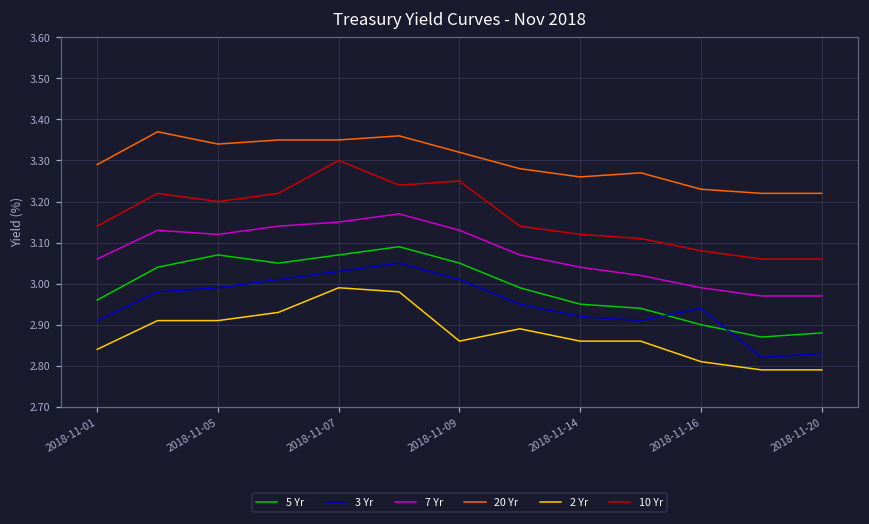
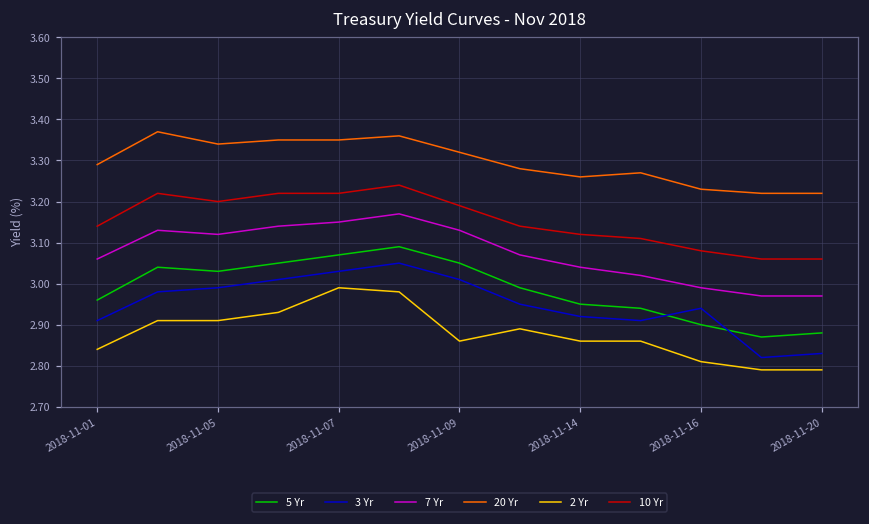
  {
    "5 Yr": {
      "2018-11-01": 2.96,
-     "2018-11-05": 3.07,
+     "2018-11-05": 3.03,
      "2018-11-07": 3.07,
      "2018-11-09": 3.05,
      "2018-11-14": 2.95,
      "2018-11-16": 2.90,
      "2018-11-20": 2.88
    },
    "3 Yr": {
      "2018-11-01": 2.91,
      "2018-11-05": 2.99,
      "2018-11-07": 3.03,
      "2018-11-09": 3.01,
      "2018-11-14": 2.92,
      "2018-11-16": 2.94,
      "2018-11-20": 2.83
    },
    "7 Yr": {
      "2018-11-01": 3.06,
      "2018-11-05": 3.12,
      "2018-11-07": 3.15,
      "2018-11-09": 3.13,
      "2018-11-14": 3.04,
      "2018-11-16": 2.99,
      "2018-11-20": 2.97
    },
    "20 Yr": {
      "2018-11-01": 3.29,
      "2018-11-05": 3.34,
      "2018-11-07": 3.35,
      "2018-11-09": 3.32,
      "2018-11-14": 3.26,
      "2018-11-16": 3.23,
      "2018-11-20": 3.22
    },
    "2 Yr": {
      "2018-11-01": 2.84,
      "2018-11-05": 2.91,
      "2018-11-07": 2.99,
      "2018-11-09": 2.86,
      "2018-11-14": 2.86,
      "2018-11-16": 2.81,
      "2018-11-20": 2.79
    },
    "10 Yr": {
      "2018-11-01": 3.14,
      "2018-11-05": 3.20,
-     "2018-11-07": 3.30,
-     "2018-11-09": 3.25,
+     "2018-11-07": 3.22,
+     "2018-11-09": 3.19,
      "2018-11-14": 3.12,
      "2018-11-16": 3.08,
      "2018-11-20": 3.06
    }
  }
